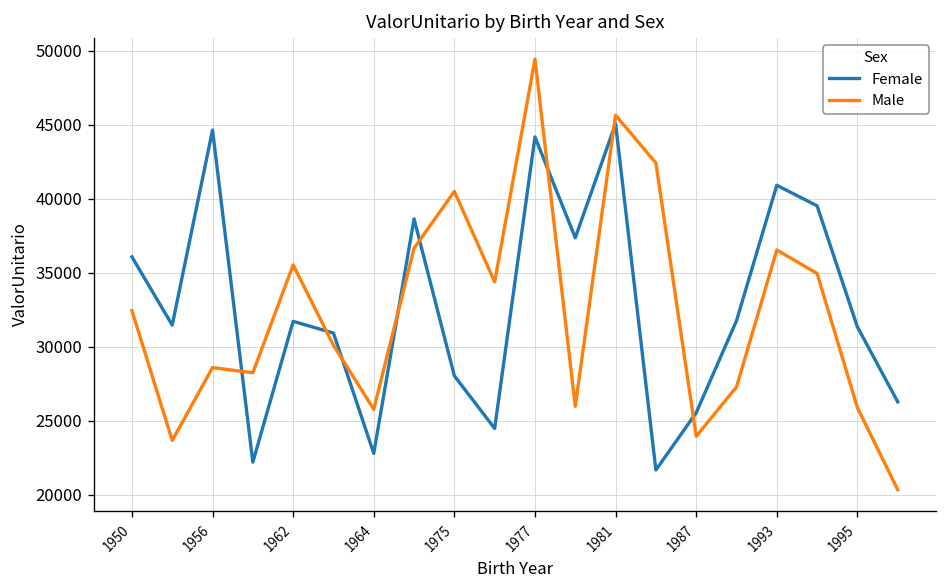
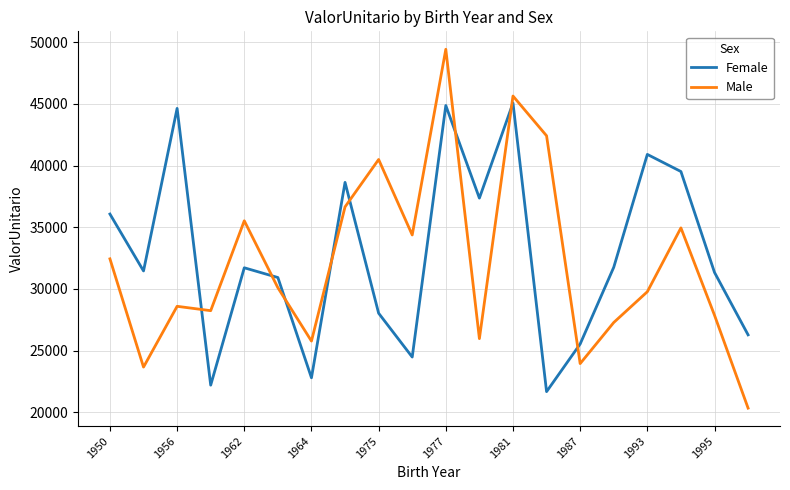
  {
    "Female": {
      "1956": 44600,
-     "1977": 44200,
+     "1977": 44900,
      "1993": 40900,
      "1995": 31300
    },
    "Male": {
      "1956": 28600,
      "1977": 49400,
-     "1993": 36500,
-     "1995": 25900
+     "1993": 29800,
+     "1995": 27900
    }
  }
